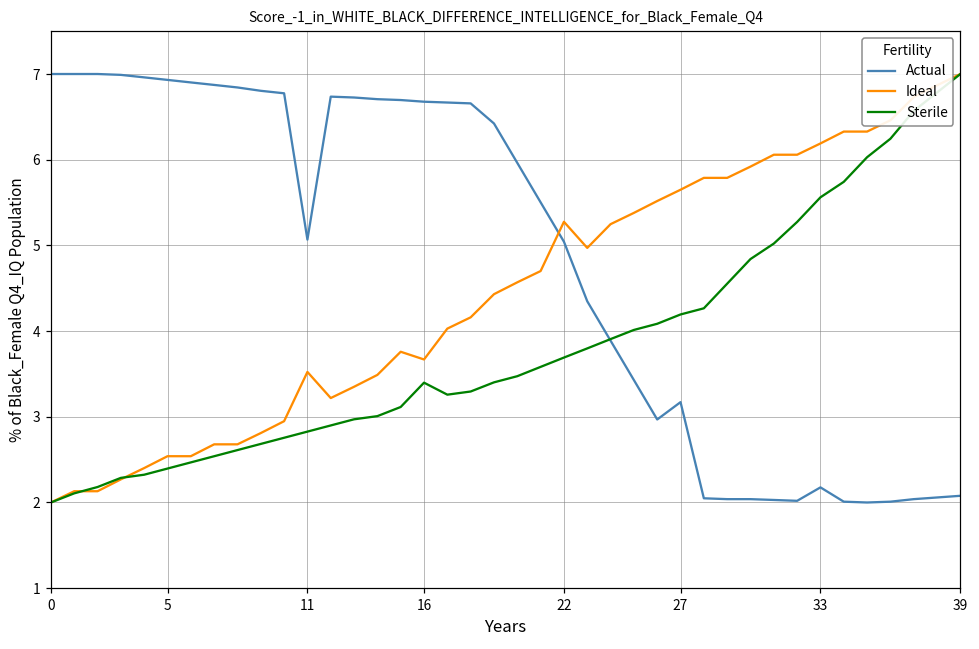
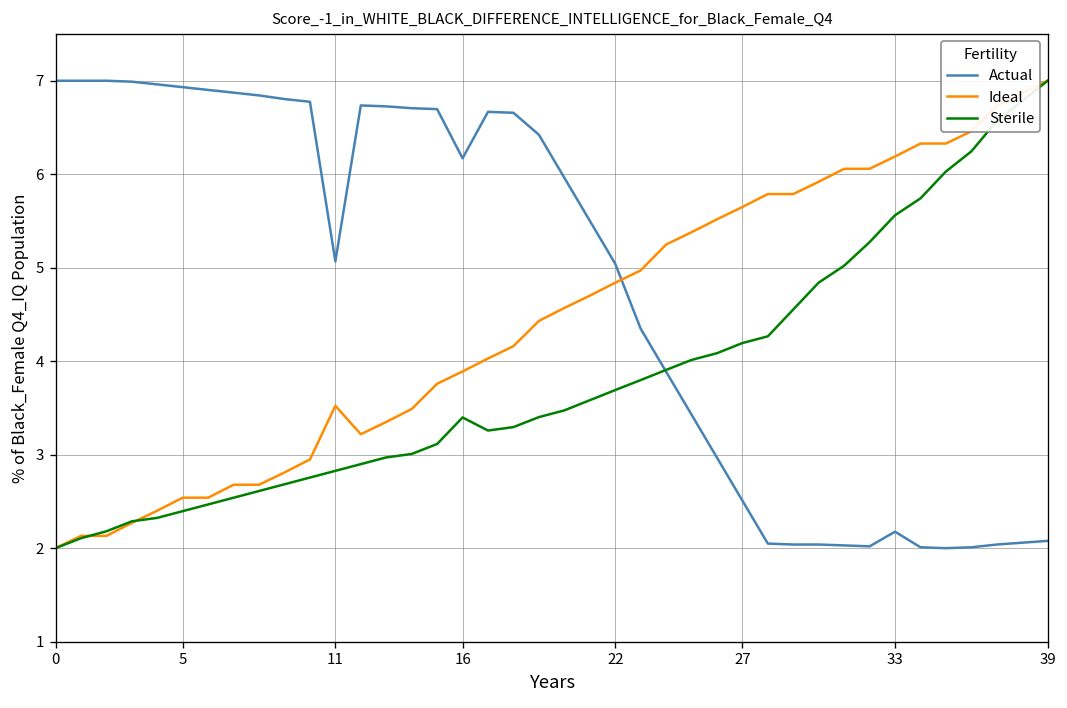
  {
    "Actual": {
      "0": 7.0,
      "5": 6.9,
      "11": 5.1,
-     "16": 6.7,
+     "16": 6.2,
      "22": 5.0,
-     "27": 3.2,
+     "27": 2.5,
      "33": 2.2,
      "39": 2.1
    },
    "Ideal": {
      "5": 2.5,
      "11": 3.5,
-     "16": 3.7,
-     "22": 5.3,
+     "16": 3.9,
+     "22": 4.8,
      "27": 5.6,
      "33": 6.2
    },
    "Sterile": {
      "5": 2.4,
      "11": 2.8,
      "16": 3.4,
      "22": 3.7,
      "27": 4.2,
      "33": 5.6
    }
  }
